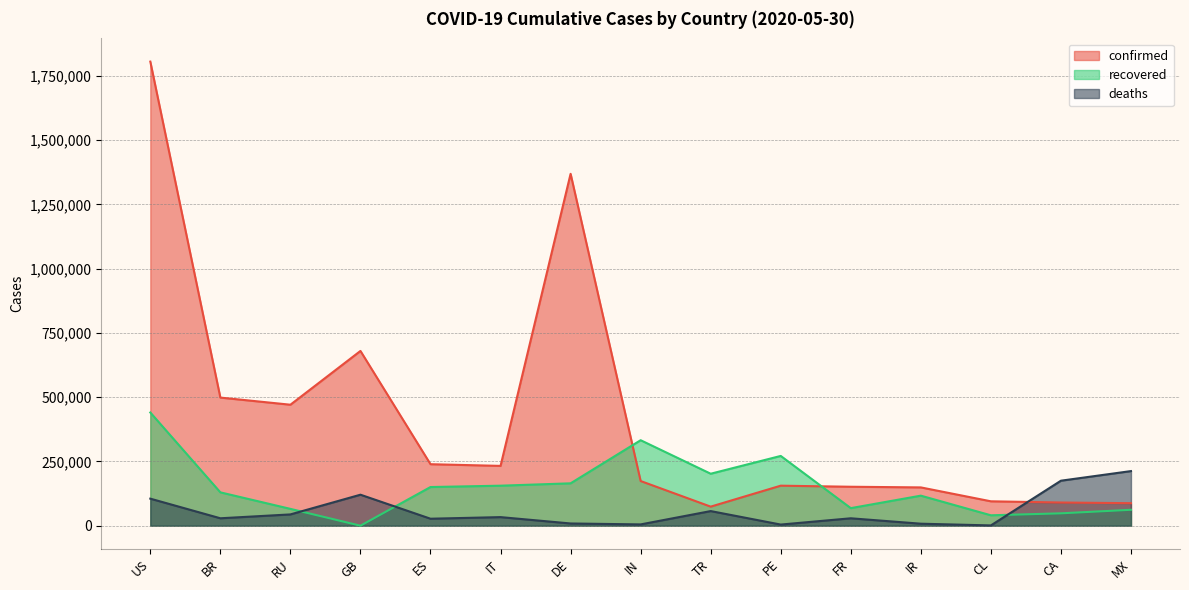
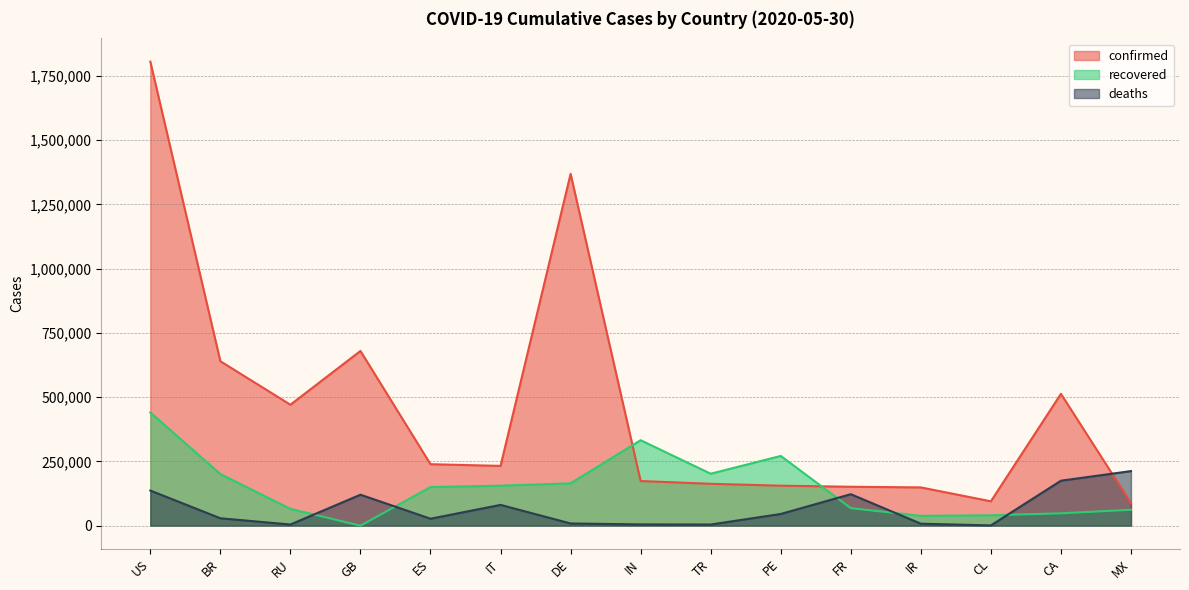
  {
    "confirmed": {
      "US": "1,810,000",
-     "BR": "500,000",
+     "BR": "640,000",
      "RU": "470,000",
      "GB": "680,000",
      "ES": "240,000",
      "IT": "230,000",
      "DE": "1,370,000",
      "IN": "170,000",
-     "TR": "70,000",
+     "TR": "160,000",
      "PE": "160,000",
      "FR": "150,000",
      "IR": "150,000",
      "CL": "90,000",
-     "CA": "90,000",
+     "CA": "510,000",
      "MX": "90,000"
    },
    "recovered": {
      "US": "440,000",
-     "BR": "130,000",
+     "BR": "200,000",
      "RU": "70,000",
      "GB": "0",
      "ES": "150,000",
      "IT": "160,000",
      "DE": "160,000",
      "IN": "330,000",
      "TR": "200,000",
      "PE": "270,000",
      "FR": "70,000",
-     "IR": "120,000",
+     "IR": "40,000",
      "CL": "40,000",
      "CA": "50,000",
      "MX": "60,000"
    },
    "deaths": {
-     "US": "110,000",
+     "US": "140,000",
      "BR": "30,000",
-     "RU": "40,000",
+     "RU": "0",
      "GB": "120,000",
      "ES": "30,000",
-     "IT": "30,000",
+     "IT": "80,000",
      "DE": "10,000",
      "IN": "0",
-     "TR": "60,000",
-     "PE": "0",
-     "FR": "30,000",
+     "TR": "0",
+     "PE": "50,000",
+     "FR": "120,000",
      "IR": "10,000",
      "CL": "0",
      "CA": "180,000",
      "MX": "210,000"
    }
  }
